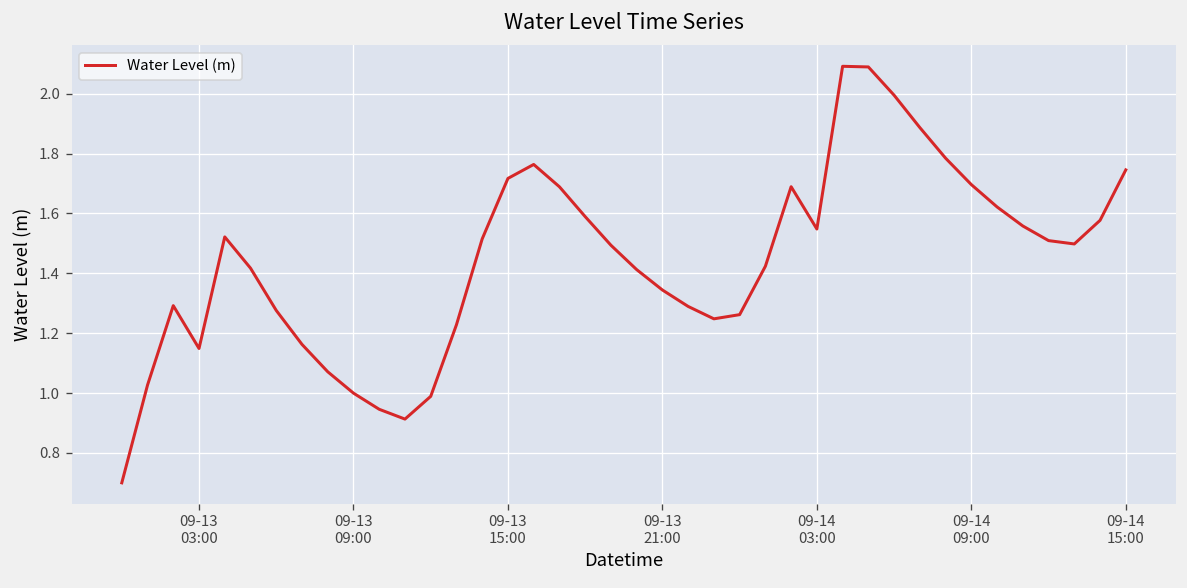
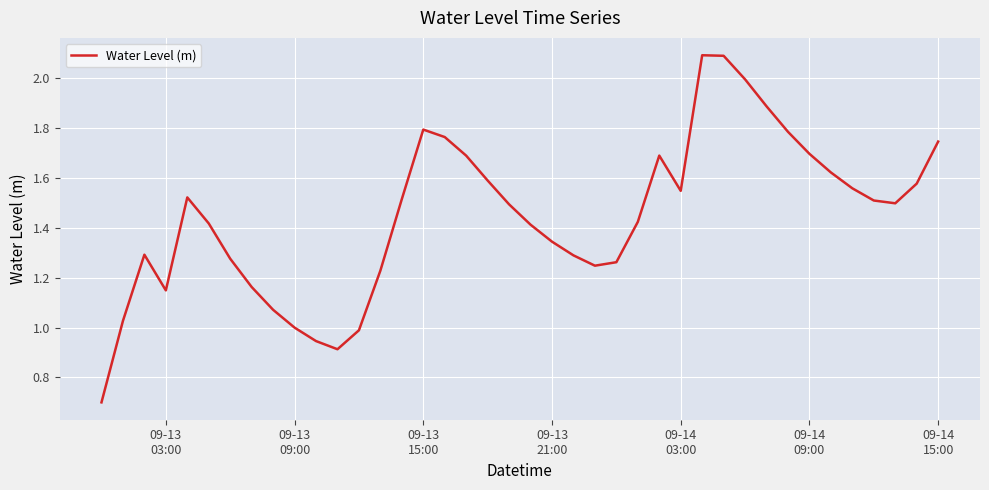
  {
    "09-13 03:00": 1.15,
    "09-13 09:00": 1.00,
-   "09-13 15:00": 1.72,
+   "09-13 15:00": 1.79,
    "09-13 21:00": 1.34,
    "09-14 03:00": 1.55,
    "09-14 09:00": 1.70,
    "09-14 15:00": 1.75
  }
